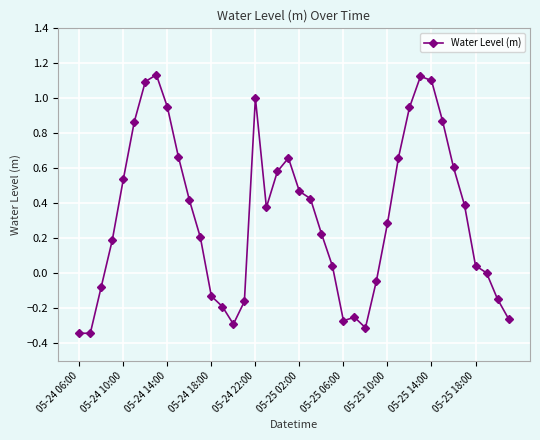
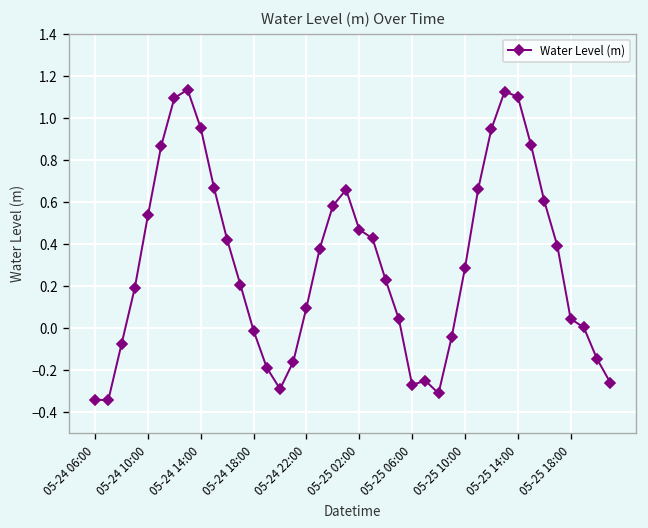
  {
    "05-24 06:00": -0.34,
    "05-24 10:00": 0.54,
    "05-24 14:00": 0.95,
-   "05-24 18:00": -0.13,
-   "05-24 22:00": 1.00,
+   "05-24 18:00": -0.01,
+   "05-24 22:00": 0.10,
    "05-25 02:00": 0.47,
    "05-25 06:00": -0.27,
    "05-25 10:00": 0.29,
    "05-25 14:00": 1.10,
    "05-25 18:00": 0.04
  }
